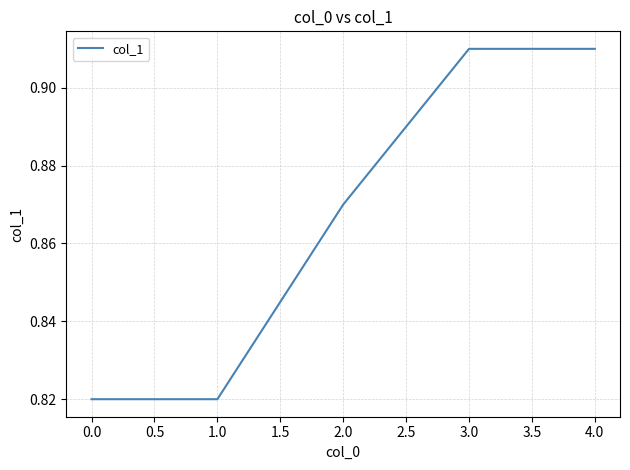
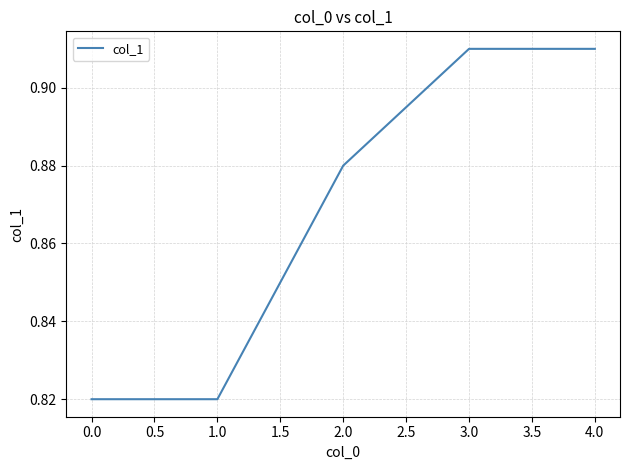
  {
    "0.0": 0.82,
    "1.0": 0.82,
-   "2.0": 0.87,
+   "2.0": 0.88,
    "3.0": 0.91,
    "4.0": 0.91
  }
